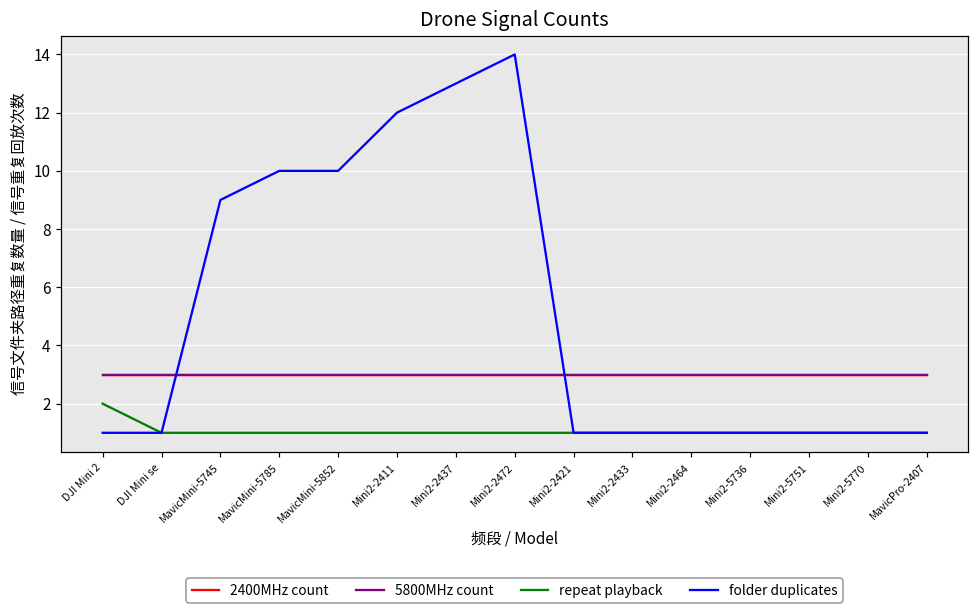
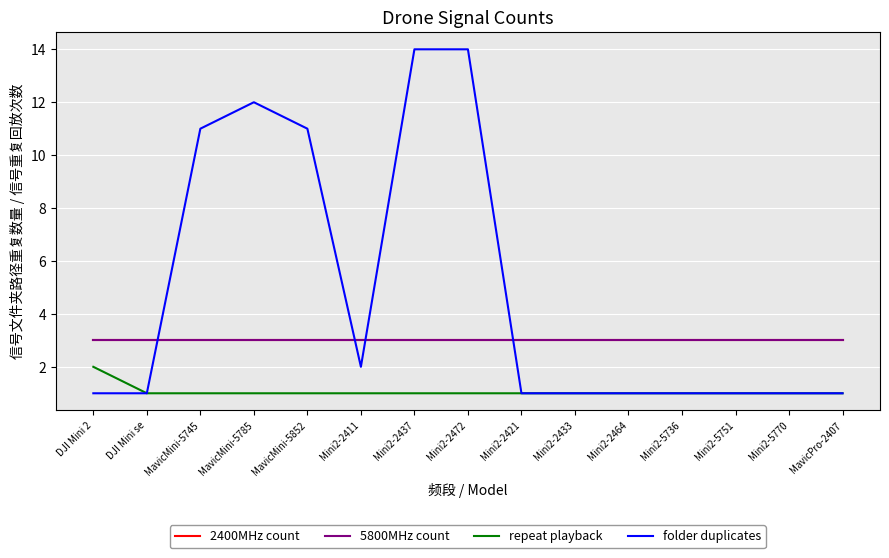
  {
    "5800MHz count": {
      "DJI Mini 2": 3,
      "DJI Mini se": 3,
      "MavicMini-5745": 3,
      "MavicMini-5785": 3,
      "MavicMini-5852": 3,
      "Mini2-2411": 3,
      "Mini2-2437": 3,
      "Mini2-2472": 3,
      "Mini2-2421": 3,
      "Mini2-2433": 3,
      "Mini2-2464": 3,
      "Mini2-5736": 3,
      "Mini2-5751": 3,
      "Mini2-5770": 3,
      "MavicPro-2407": 3
    },
    "repeat playback": {
      "DJI Mini 2": 2,
      "MavicMini-5745": 1,
      "MavicMini-5785": 1,
      "MavicMini-5852": 1,
      "Mini2-2411": 1,
      "Mini2-2437": 1,
      "Mini2-2472": 1
    },
    "folder duplicates": {
      "DJI Mini 2": 1,
-     "MavicMini-5745": 9,
-     "MavicMini-5785": 10,
-     "MavicMini-5852": 10,
-     "Mini2-2411": 12,
-     "Mini2-2437": 13,
+     "MavicMini-5745": 11,
+     "MavicMini-5785": 12,
+     "MavicMini-5852": 11,
+     "Mini2-2411": 2,
+     "Mini2-2437": 14,
      "Mini2-2472": 14
    }
  }
